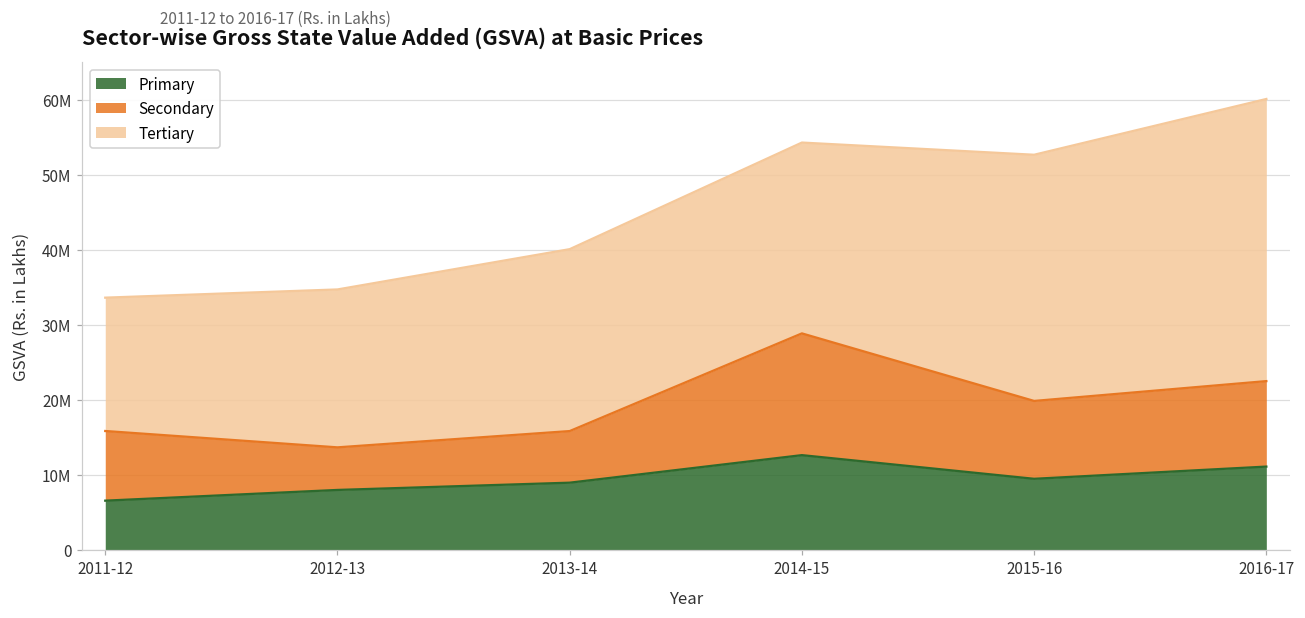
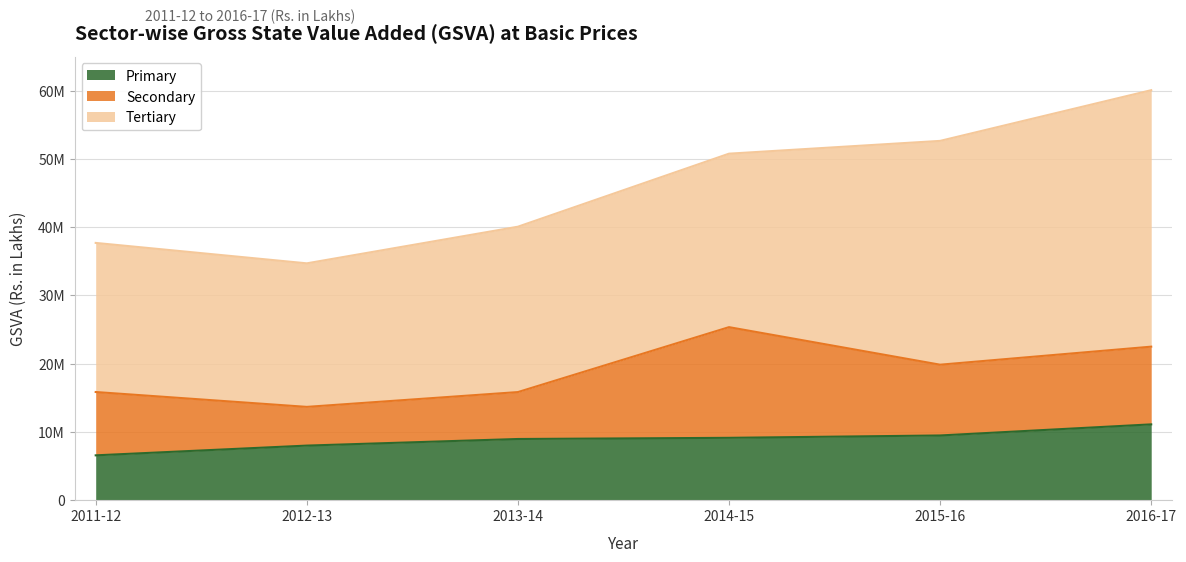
  {
    "Primary": {
      "2011-12": 7000000,
      "2012-13": 8000000,
      "2013-14": 9000000,
-     "2014-15": 13000000,
+     "2014-15": 9000000,
      "2015-16": 9000000,
      "2016-17": 11000000
    },
    "Secondary": {
      "2011-12": 9000000,
      "2012-13": 6000000,
      "2013-14": 7000000,
      "2014-15": 16000000,
      "2015-16": 10000000,
      "2016-17": 11000000
    },
    "Tertiary": {
-     "2011-12": 18000000,
+     "2011-12": 22000000,
      "2012-13": 21000000,
      "2013-14": 24000000,
      "2014-15": 25000000,
      "2015-16": 33000000,
      "2016-17": 38000000
    }
  }
